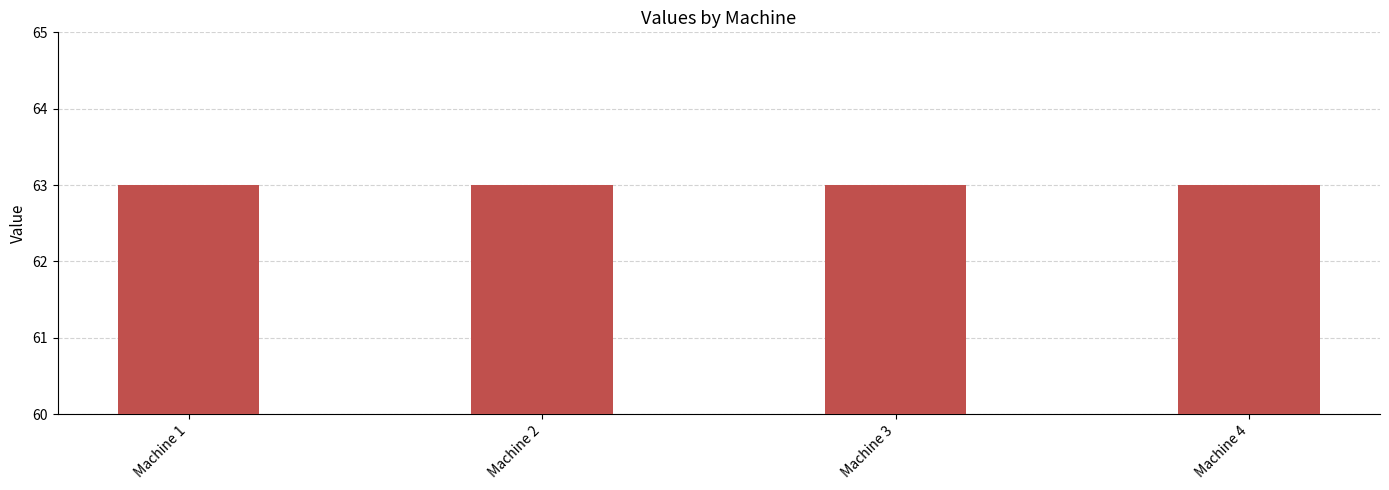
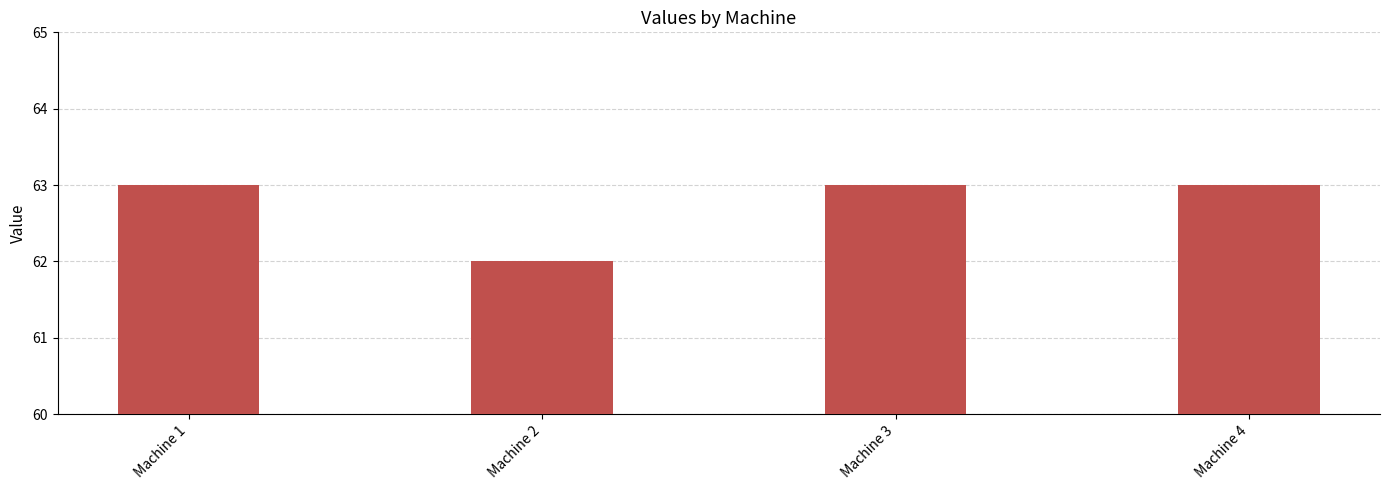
  {
    "Machine 1": 63,
-   "Machine 2": 63,
+   "Machine 2": 62,
    "Machine 3": 63,
    "Machine 4": 63
  }
